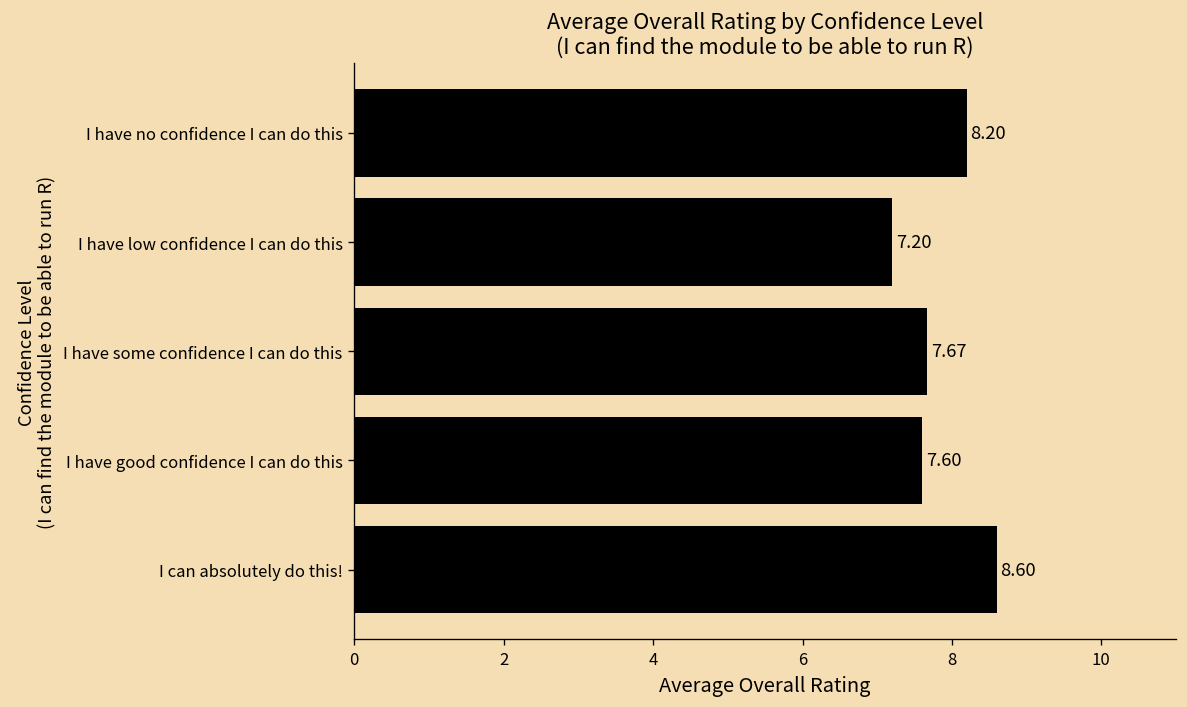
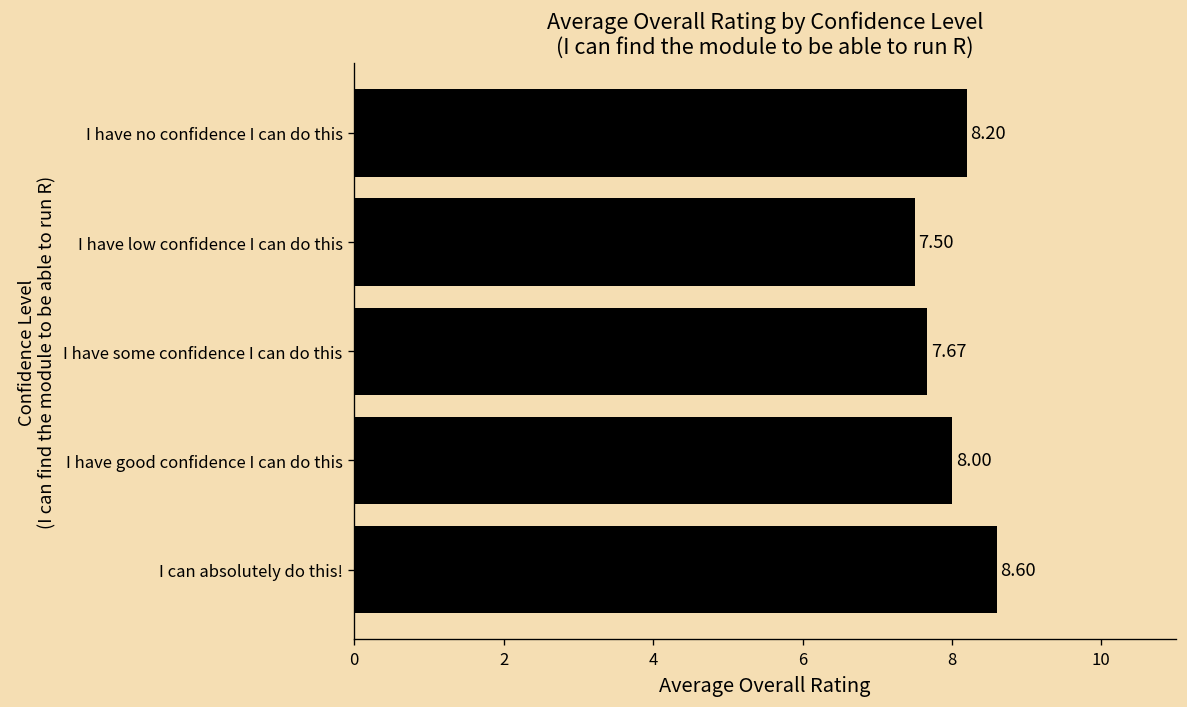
  {
    "I have no confidence I can do this": 8.20,
-   "I have low confidence I can do this": 7.20,
+   "I have low confidence I can do this": 7.50,
    "I have some confidence I can do this": 7.67,
-   "I have good confidence I can do this": 7.60,
+   "I have good confidence I can do this": 8.00,
    "I can absolutely do this!": 8.60
  }
